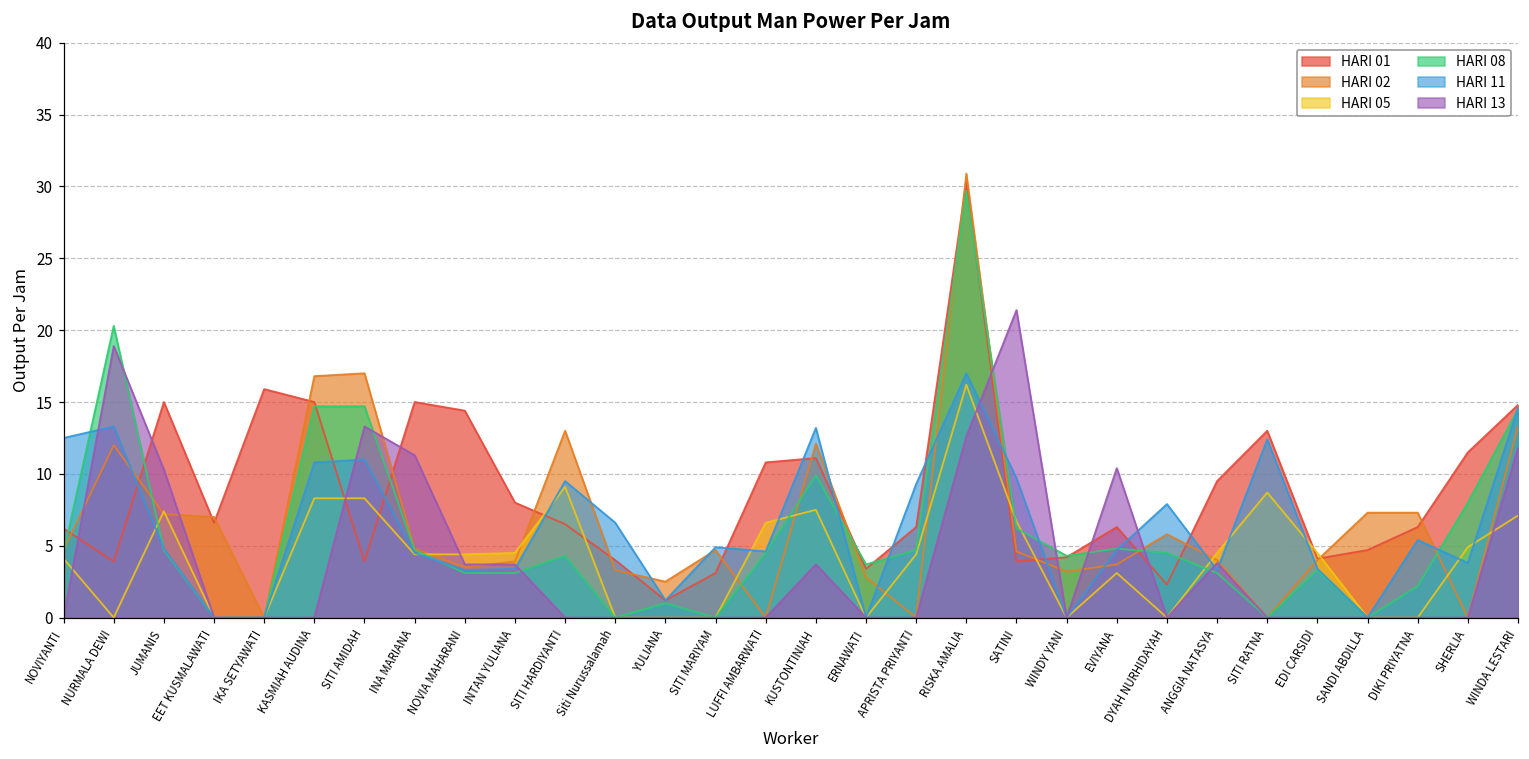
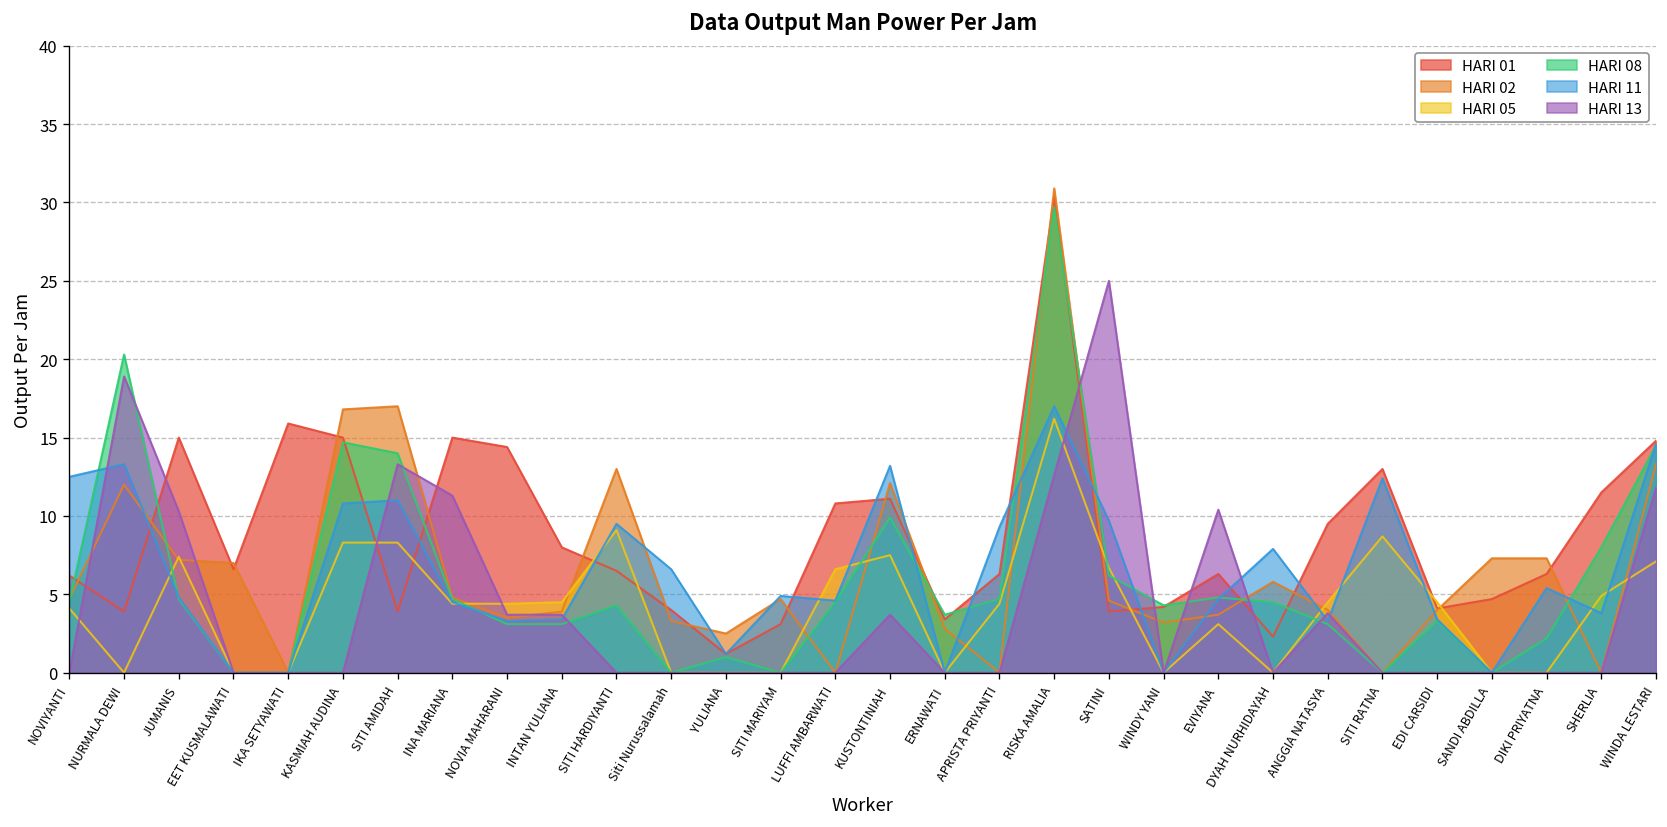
  {
    "HARI 05": {
      "NOVIYANTI": 4.1,
      "NURMALA DEWI": 0.0,
      "JUMANIS": 7.4,
      "KASMIAH AUDINA": 8.3,
      "SITI AMIDAH": 8.3,
      "NOVIA MAHARANI": 4.4,
      "INTAN YULIANA": 4.5,
      "SITI HARDIYANTI": 9.1,
      "LUFFI AMBARWATI": 6.6,
      "KUSTONTINIAH": 7.5,
      "APRISTA PRIYANTI": 4.4,
      "RISKA AMALIA": 16.2,
      "SATINI": 6.7,
      "EVIYANA": 3.1,
      "ANGGIA NATASYA": 4.5,
      "SITI RATNA": 8.7,
      "EDI CARSIDI": 4.5,
      "SHERLIA": 4.9,
      "WINDA LESTARI": 7.1
    },
    "HARI 08": {
      "NOVIYANTI": 4.5,
      "NURMALA DEWI": 20.3,
      "KASMIAH AUDINA": 14.7,
-     "SITI AMIDAH": 14.7,
+     "SITI AMIDAH": 14.0,
      "NOVIA MAHARANI": 3.1,
      "INTAN YULIANA": 3.1,
      "SITI HARDIYANTI": 4.3,
      "YULIANA": 1.0,
      "KUSTONTINIAH": 9.9,
      "ERNAWATI": 3.7,
      "APRISTA PRIYANTI": 4.7,
      "RISKA AMALIA": 29.7,
      "SATINI": 6.2,
      "DYAH NURHIDAYAH": 4.5,
      "ANGGIA NATASYA": 3.1,
      "DIKI PRIYATNA": 2.2,
      "SHERLIA": 8.0
    },
    "HARI 11": {
      "NOVIYANTI": 12.5,
      "NURMALA DEWI": 13.3,
      "KASMIAH AUDINA": 10.8,
      "SITI AMIDAH": 11.0,
      "NOVIA MAHARANI": 3.3,
      "INTAN YULIANA": 3.4,
      "SITI HARDIYANTI": 9.5,
      "Siti Nurussalamah": 6.6,
      "SITI MARIYAM": 4.9,
      "KUSTONTINIAH": 13.2,
      "APRISTA PRIYANTI": 9.3,
      "RISKA AMALIA": 17.0,
      "SATINI": 9.7,
      "DYAH NURHIDAYAH": 7.9,
      "ANGGIA NATASYA": 3.3,
      "SITI RATNA": 12.4,
      "DIKI PRIYATNA": 5.4,
      "SHERLIA": 3.8
    },
    "HARI 13": {
      "NOVIYANTI": 0.0,
      "NURMALA DEWI": 18.9,
      "JUMANIS": 10.3,
      "KASMIAH AUDINA": 0.0,
      "SITI AMIDAH": 13.3,
      "INA MARIANA": 11.3,
      "NOVIA MAHARANI": 3.7,
      "INTAN YULIANA": 3.7,
      "SITI HARDIYANTI": 0.0,
      "KUSTONTINIAH": 3.7,
      "RISKA AMALIA": 12.6,
-     "SATINI": 21.4,
+     "SATINI": 25.0,
      "EVIYANA": 10.4,
      "ANGGIA NATASYA": 3.8,
      "EDI CARSIDI": 0.0,
      "WINDA LESTARI": 11.8
    }
  }
